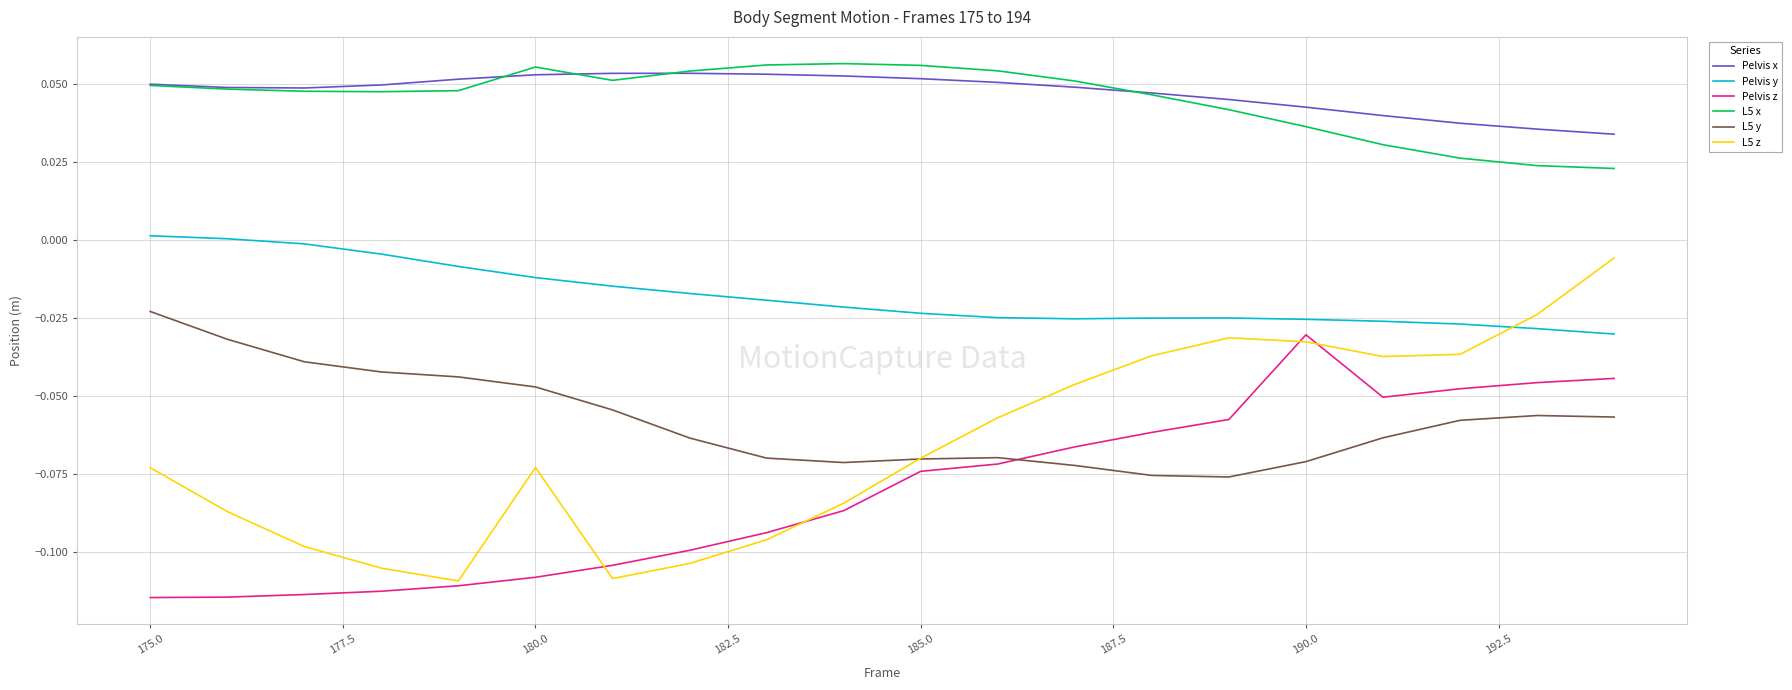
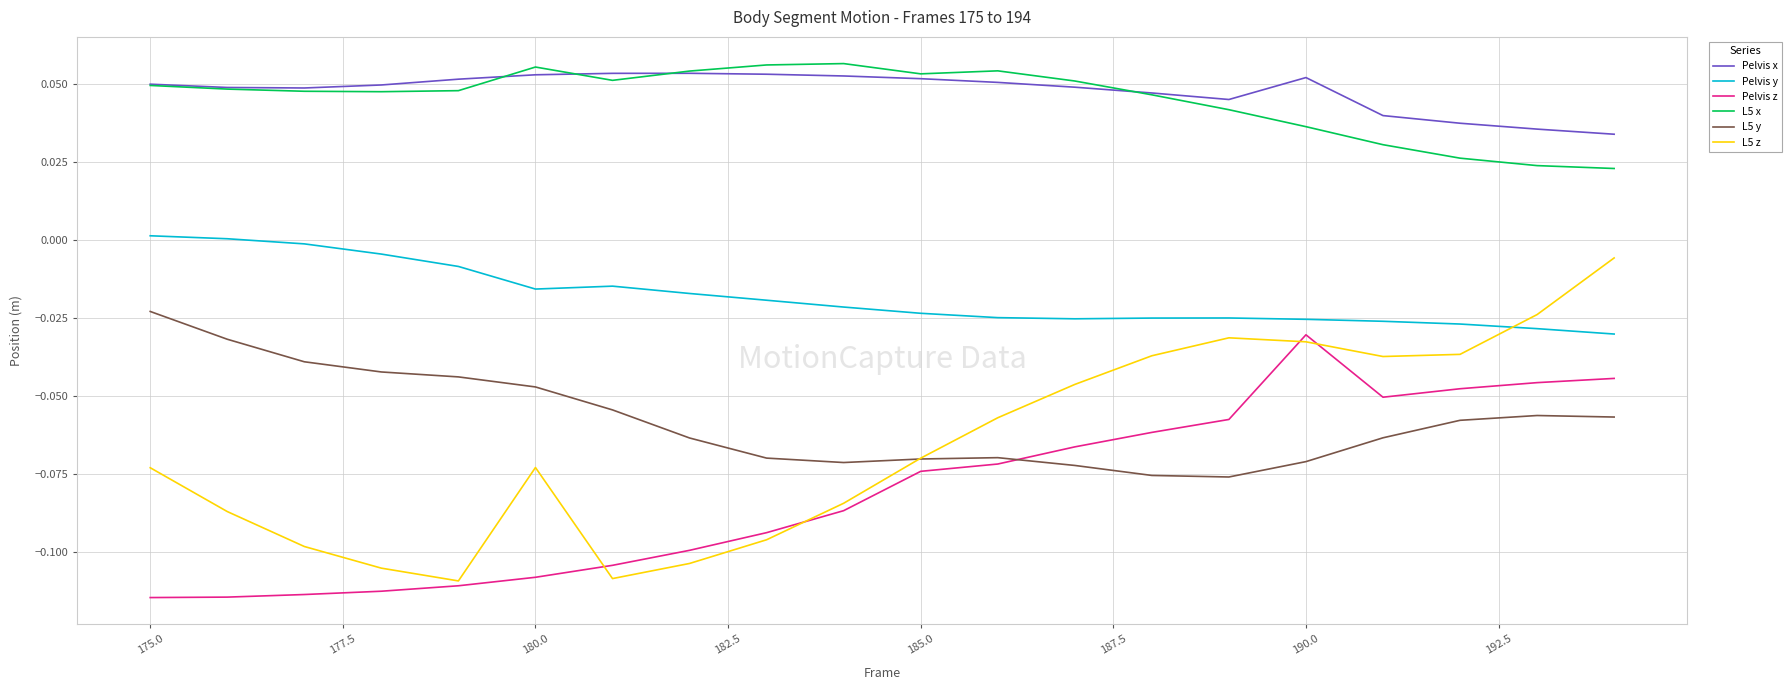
  {
    "Pelvis x": {
      "180.0": 0.053,
      "185.0": 0.052,
-     "190.0": 0.043
+     "190.0": 0.052
    },
    "Pelvis y": {
      "175.0": 0.001,
-     "180.0": -0.012,
+     "180.0": -0.016,
      "185.0": -0.024,
      "190.0": -0.026
    },
    "Pelvis z": {
      "175.0": -0.115,
      "180.0": -0.108,
      "185.0": -0.074,
      "190.0": -0.030
    },
    "L5 x": {
      "180.0": 0.055,
-     "185.0": 0.056,
+     "185.0": 0.053,
      "190.0": 0.036
    },
    "L5 y": {
      "175.0": -0.023,
      "180.0": -0.047,
      "190.0": -0.071
    },
    "L5 z": {
      "175.0": -0.073,
      "180.0": -0.073,
      "190.0": -0.033
    }
  }
